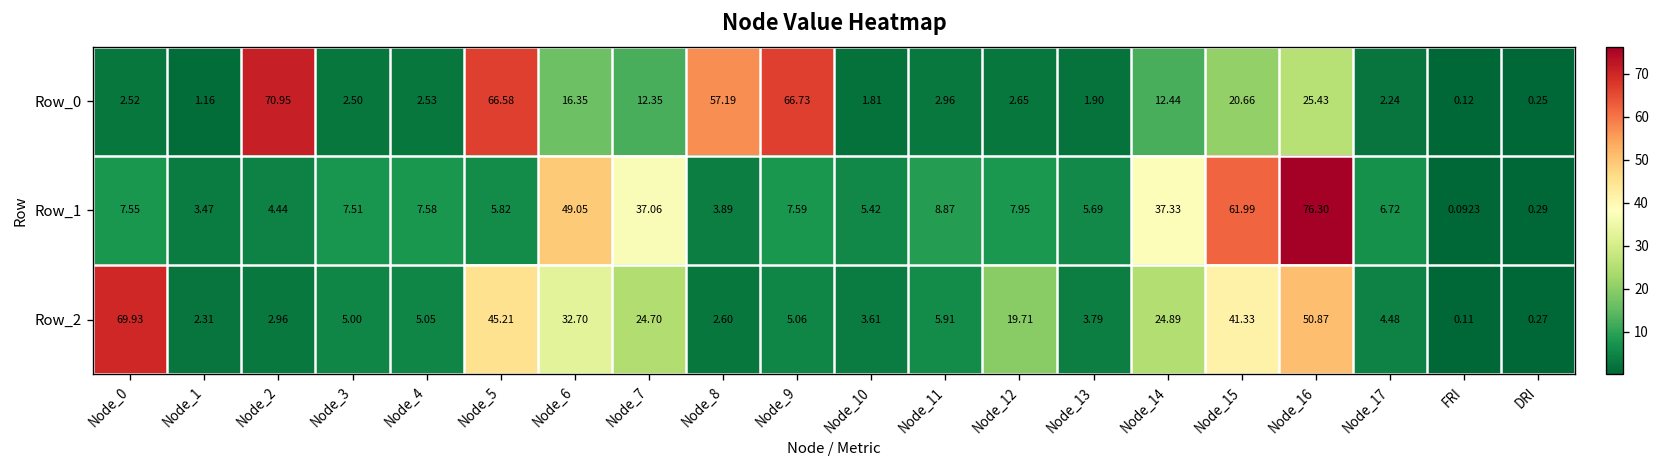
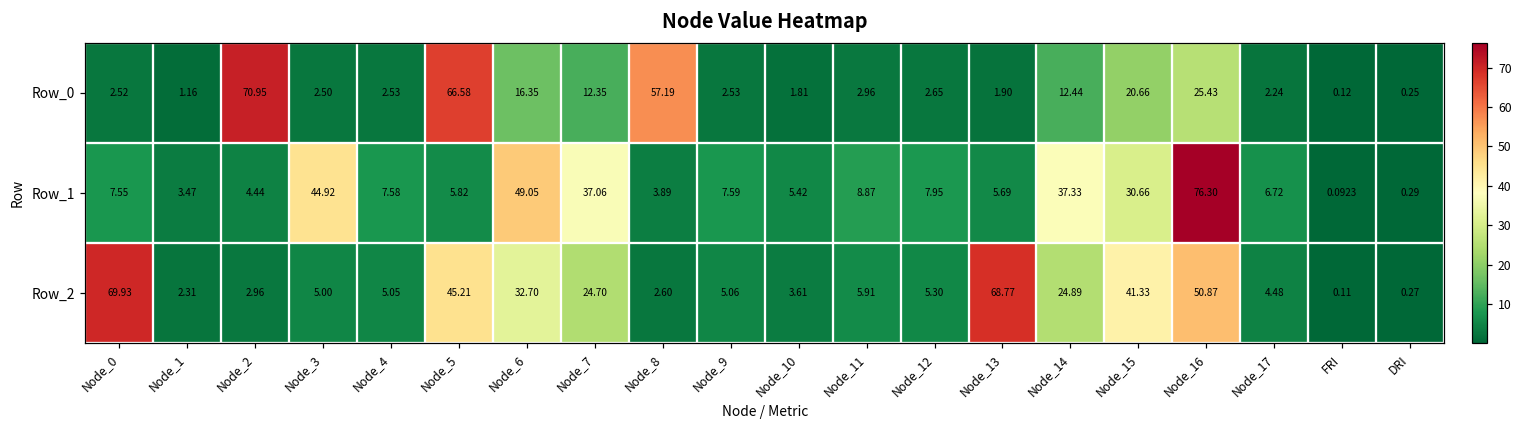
  {
    "Row_0": {
      "Node_0": 2.52,
      "Node_1": 1.16,
      "Node_2": 70.95,
      "Node_3": 2.50,
      "Node_4": 2.53,
      "Node_5": 66.58,
      "Node_6": 16.35,
      "Node_7": 12.35,
      "Node_8": 57.19,
-     "Node_9": 66.73,
+     "Node_9": 2.53,
      "Node_10": 1.81,
      "Node_11": 2.96,
      "Node_12": 2.65,
      "Node_13": 1.90,
      "Node_14": 12.44,
      "Node_15": 20.66,
      "Node_16": 25.43,
      "Node_17": 2.24,
      "FRI": 0.12,
      "DRI": 0.25
    },
    "Row_1": {
      "Node_0": 7.55,
      "Node_1": 3.47,
      "Node_2": 4.44,
-     "Node_3": 7.51,
+     "Node_3": 44.92,
      "Node_4": 7.58,
      "Node_5": 5.82,
      "Node_6": 49.05,
      "Node_7": 37.06,
      "Node_8": 3.89,
      "Node_9": 7.59,
      "Node_10": 5.42,
      "Node_11": 8.87,
      "Node_12": 7.95,
      "Node_13": 5.69,
      "Node_14": 37.33,
-     "Node_15": 61.99,
+     "Node_15": 30.66,
      "Node_16": 76.30,
      "Node_17": 6.72,
      "FRI": 0.0923,
      "DRI": 0.29
    },
    "Row_2": {
      "Node_0": 69.93,
      "Node_1": 2.31,
      "Node_2": 2.96,
      "Node_3": 5.00,
      "Node_4": 5.05,
      "Node_5": 45.21,
      "Node_6": 32.70,
      "Node_7": 24.70,
      "Node_8": 2.60,
      "Node_9": 5.06,
      "Node_10": 3.61,
      "Node_11": 5.91,
-     "Node_12": 19.71,
-     "Node_13": 3.79,
+     "Node_12": 5.30,
+     "Node_13": 68.77,
      "Node_14": 24.89,
      "Node_15": 41.33,
      "Node_16": 50.87,
      "Node_17": 4.48,
      "FRI": 0.11,
      "DRI": 0.27
    }
  }
